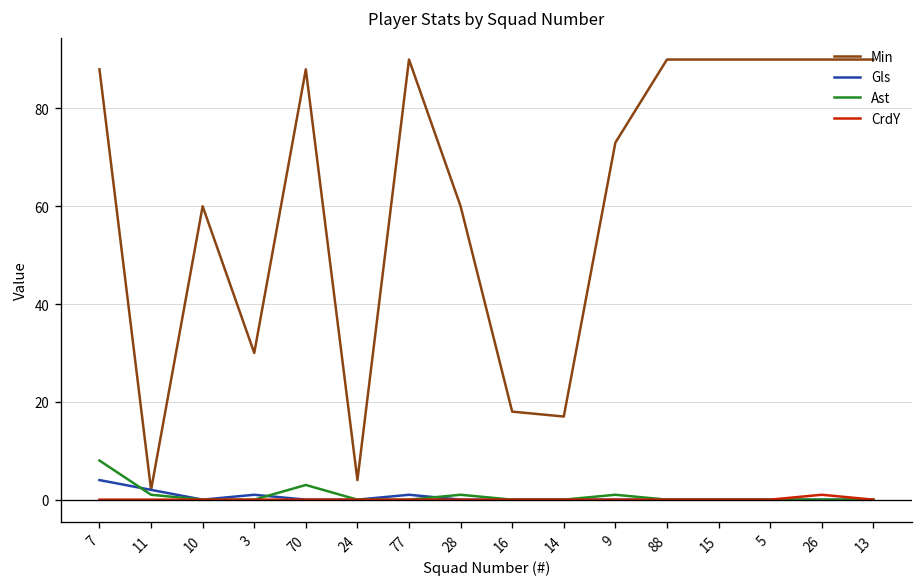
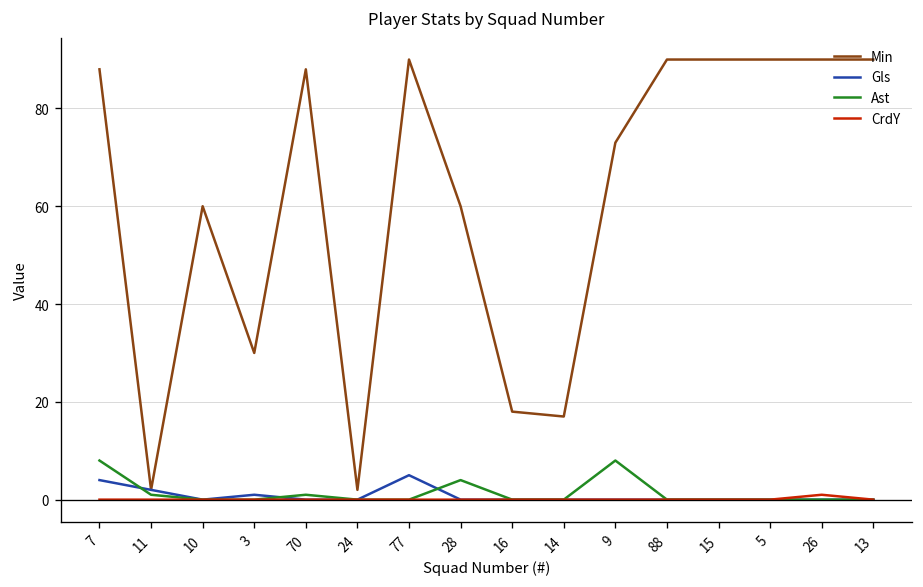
  {
    "Min": {
      "7": 88,
      "10": 60,
      "3": 30,
      "70": 88,
-     "24": 4,
+     "24": 2,
      "77": 90,
      "28": 60,
      "16": 18,
      "14": 17,
      "9": 73,
      "88": 90,
      "15": 90,
      "5": 90,
      "26": 90,
      "13": 90
    },
    "Gls": {
      "7": 4,
      "3": 1,
-     "77": 1
+     "77": 5
    },
    "Ast": {
      "7": 8,
      "11": 1,
-     "70": 3,
-     "28": 1,
-     "9": 1
+     "70": 1,
+     "28": 4,
+     "9": 8
    },
    "CrdY": {
      "7": 0,
      "11": 0,
      "26": 1
    }
  }
